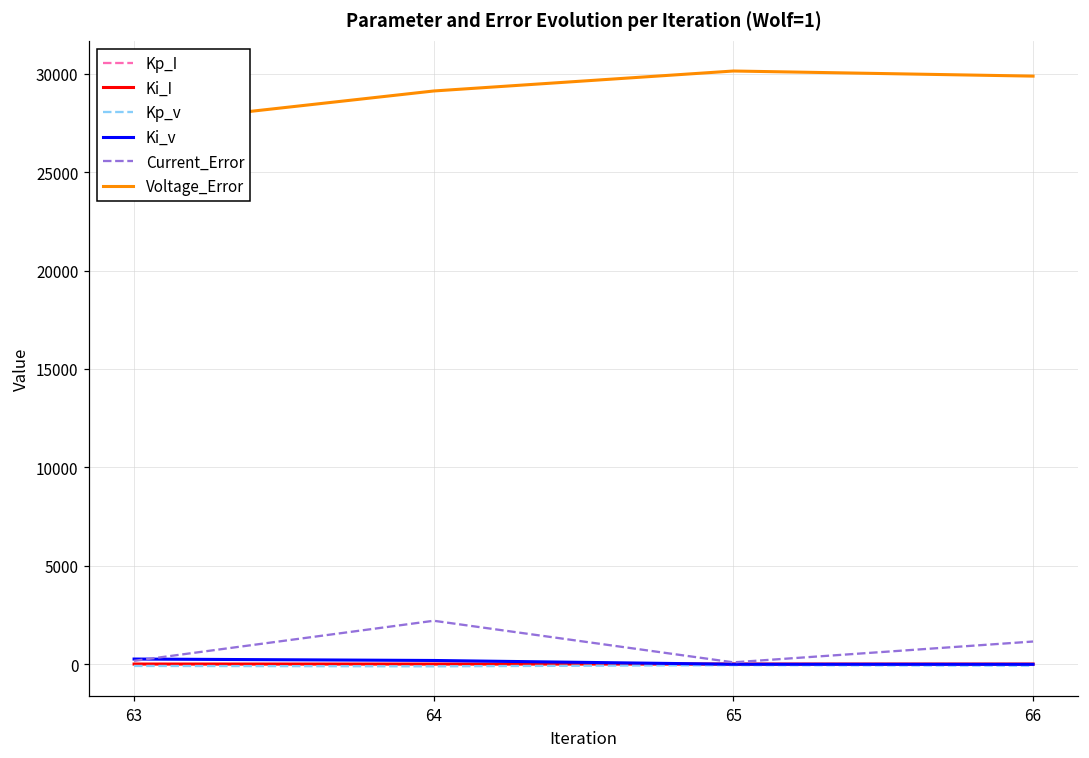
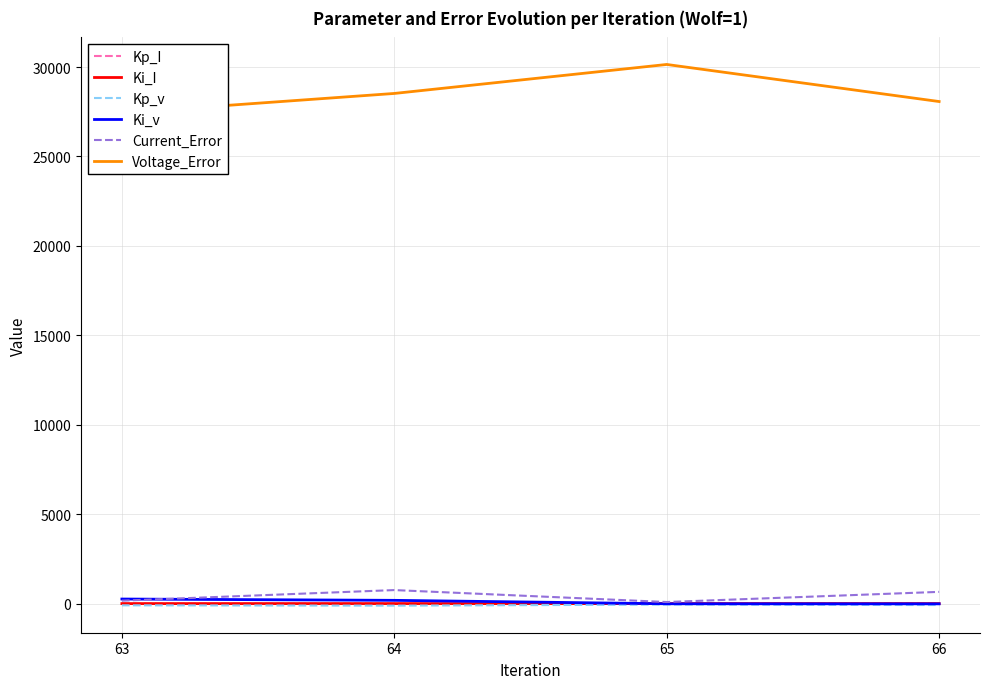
  {
    "Ki_v": {
      "64": 200
    },
    "Current_Error": {
-     "64": 2200,
-     "66": 1100
+     "64": 800,
+     "66": 700
    },
    "Voltage_Error": {
-     "64": 29100,
+     "64": 28500,
      "65": 30100,
-     "66": 29900
+     "66": 28100
    }
  }
